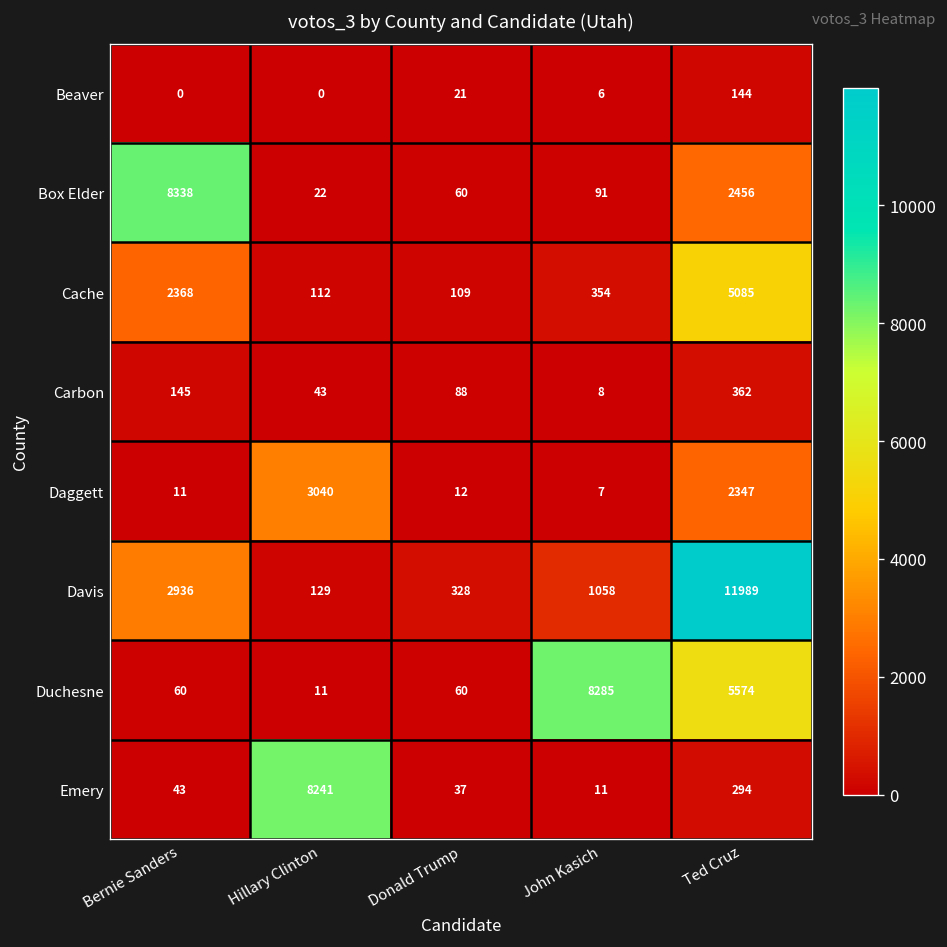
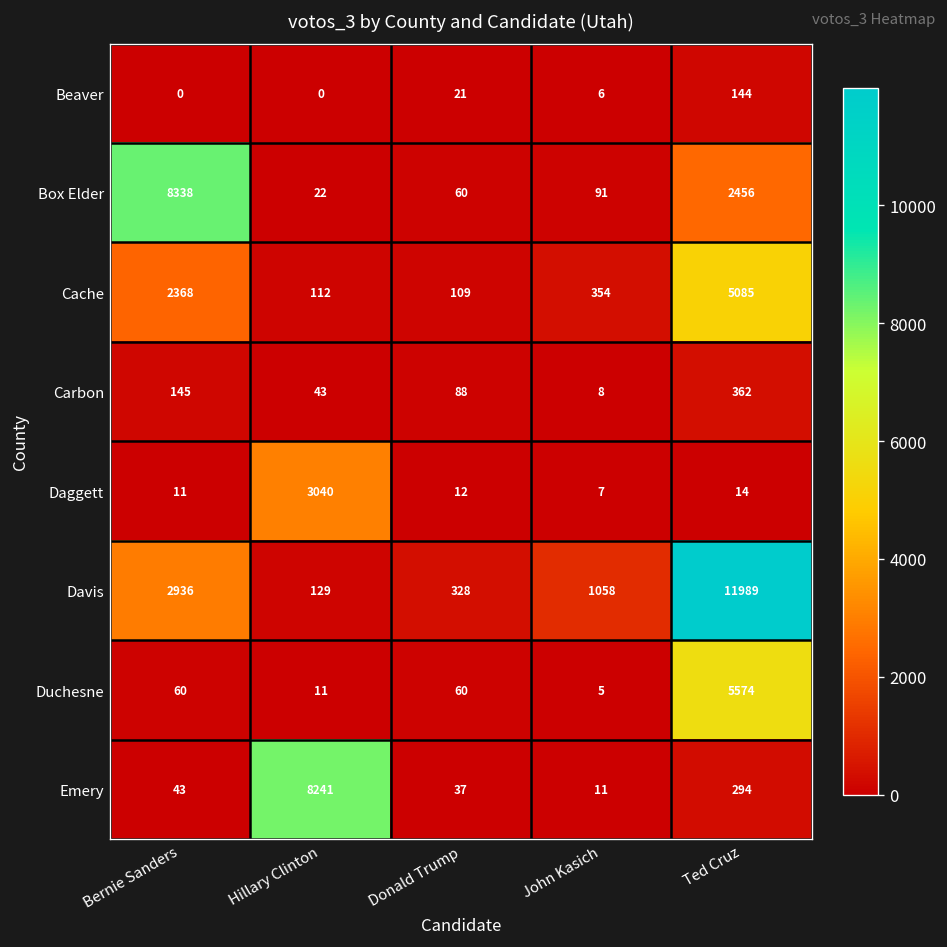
  {
    "Beaver": {
      "Bernie Sanders": 0,
      "Hillary Clinton": 0,
      "Donald Trump": 21,
      "John Kasich": 6,
      "Ted Cruz": 144
    },
    "Box Elder": {
      "Bernie Sanders": 8338,
      "Hillary Clinton": 22,
      "Donald Trump": 60,
      "John Kasich": 91,
      "Ted Cruz": 2456
    },
    "Cache": {
      "Bernie Sanders": 2368,
      "Hillary Clinton": 112,
      "Donald Trump": 109,
      "John Kasich": 354,
      "Ted Cruz": 5085
    },
    "Carbon": {
      "Bernie Sanders": 145,
      "Hillary Clinton": 43,
      "Donald Trump": 88,
      "John Kasich": 8,
      "Ted Cruz": 362
    },
    "Daggett": {
      "Bernie Sanders": 11,
      "Hillary Clinton": 3040,
      "Donald Trump": 12,
      "John Kasich": 7,
-     "Ted Cruz": 2347
+     "Ted Cruz": 14
    },
    "Davis": {
      "Bernie Sanders": 2936,
      "Hillary Clinton": 129,
      "Donald Trump": 328,
      "John Kasich": 1058,
      "Ted Cruz": 11989
    },
    "Duchesne": {
      "Bernie Sanders": 60,
      "Hillary Clinton": 11,
      "Donald Trump": 60,
-     "John Kasich": 8285,
+     "John Kasich": 5,
      "Ted Cruz": 5574
    },
    "Emery": {
      "Bernie Sanders": 43,
      "Hillary Clinton": 8241,
      "Donald Trump": 37,
      "John Kasich": 11,
      "Ted Cruz": 294
    }
  }
